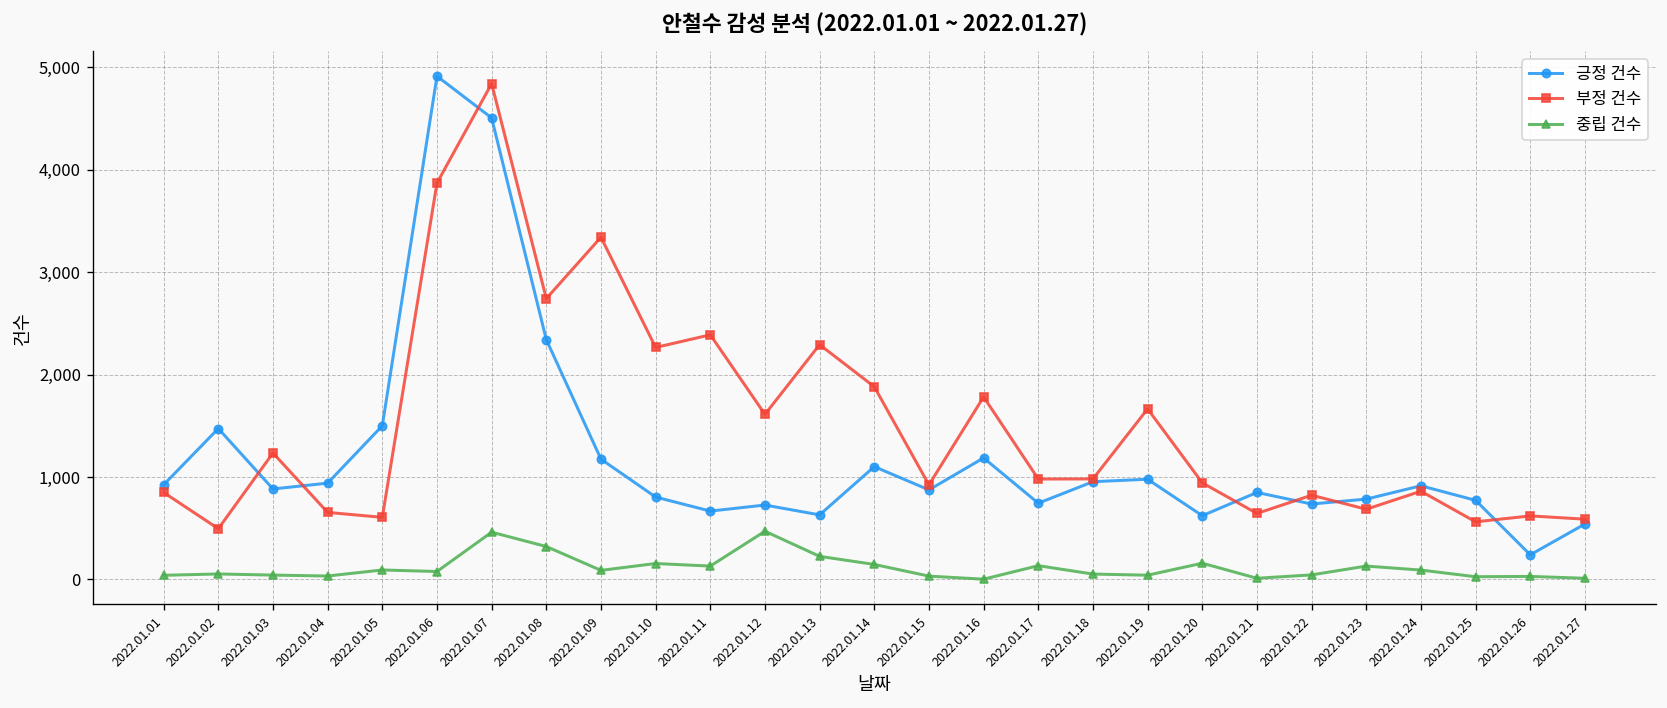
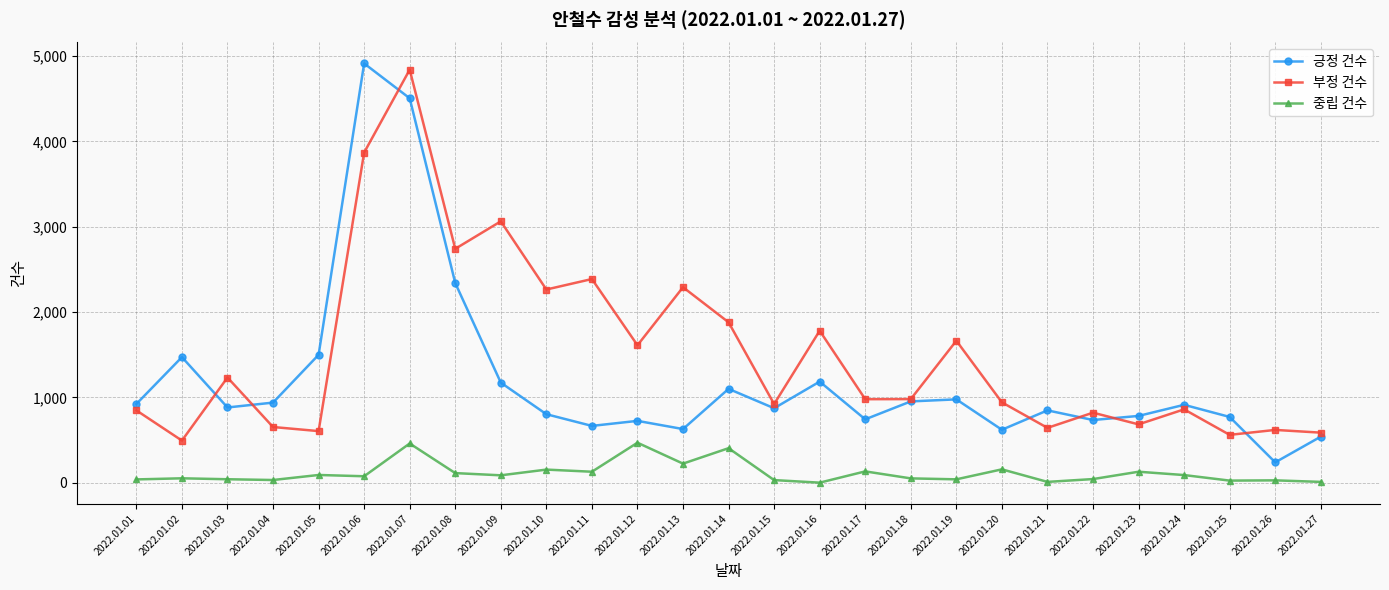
  {
    "긍정 건수": {
      "2022.01.01": "900",
      "2022.01.02": "1,500",
      "2022.01.03": "900",
      "2022.01.04": "900",
      "2022.01.05": "1,500",
      "2022.01.06": "4,900",
      "2022.01.07": "4,500",
      "2022.01.08": "2,300",
      "2022.01.09": "1,200",
      "2022.01.10": "800",
      "2022.01.11": "700",
      "2022.01.12": "700",
      "2022.01.13": "600",
      "2022.01.14": "1,100",
      "2022.01.15": "900",
      "2022.01.16": "1,200",
      "2022.01.17": "700",
      "2022.01.19": "1,000",
      "2022.01.20": "600",
      "2022.01.21": "800",
      "2022.01.22": "700",
      "2022.01.23": "800",
      "2022.01.24": "900",
      "2022.01.25": "800",
      "2022.01.26": "200",
      "2022.01.27": "500"
    },
    "부정 건수": {
      "2022.01.01": "800",
      "2022.01.02": "500",
      "2022.01.03": "1,200",
      "2022.01.04": "700",
      "2022.01.05": "600",
      "2022.01.06": "3,900",
      "2022.01.07": "4,800",
      "2022.01.08": "2,700",
-     "2022.01.09": "3,300",
+     "2022.01.09": "3,100",
      "2022.01.10": "2,300",
      "2022.01.11": "2,400",
      "2022.01.12": "1,600",
      "2022.01.13": "2,300",
      "2022.01.14": "1,900",
      "2022.01.15": "900",
      "2022.01.16": "1,800",
      "2022.01.17": "1,000",
      "2022.01.19": "1,700",
      "2022.01.20": "900",
      "2022.01.21": "600",
      "2022.01.22": "800",
      "2022.01.23": "700",
      "2022.01.24": "900",
      "2022.01.25": "600",
      "2022.01.26": "600",
      "2022.01.27": "600"
    },
    "중립 건수": {
      "2022.01.01": "0",
      "2022.01.02": "100",
      "2022.01.03": "0",
      "2022.01.04": "0",
      "2022.01.05": "100",
      "2022.01.06": "100",
      "2022.01.07": "500",
-     "2022.01.08": "300",
+     "2022.01.08": "100",
      "2022.01.09": "100",
      "2022.01.10": "200",
      "2022.01.11": "100",
      "2022.01.12": "500",
      "2022.01.13": "200",
-     "2022.01.14": "100",
+     "2022.01.14": "400",
      "2022.01.15": "0",
      "2022.01.16": "0",
      "2022.01.17": "100",
      "2022.01.18": "100",
      "2022.01.19": "0",
      "2022.01.20": "200",
      "2022.01.21": "0",
      "2022.01.22": "0",
      "2022.01.23": "100",
      "2022.01.24": "100",
      "2022.01.25": "0",
      "2022.01.26": "0",
      "2022.01.27": "0"
    }
  }
